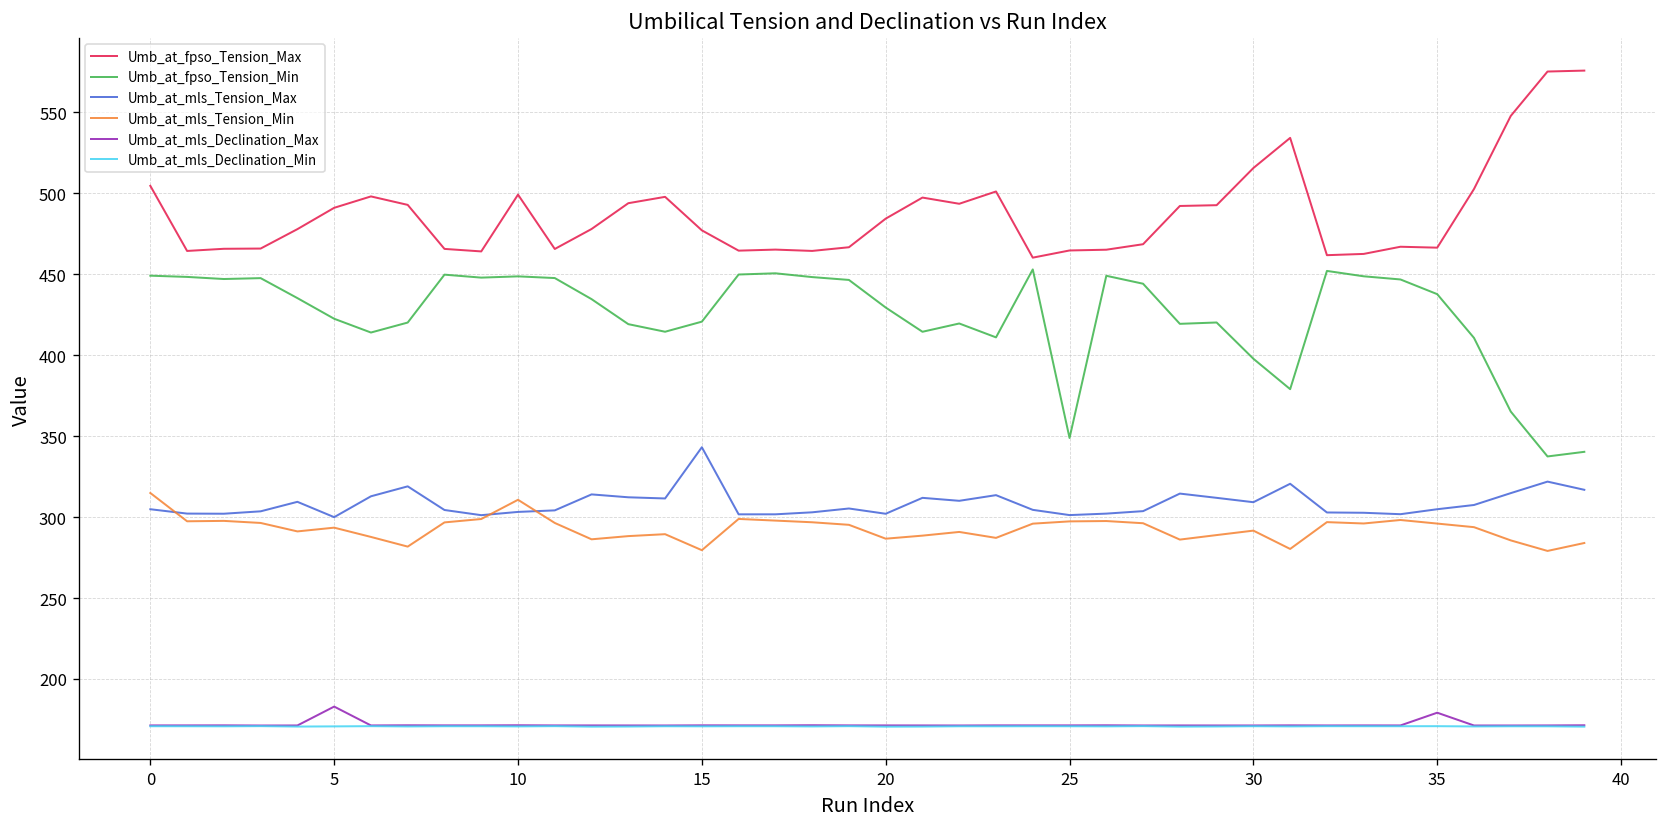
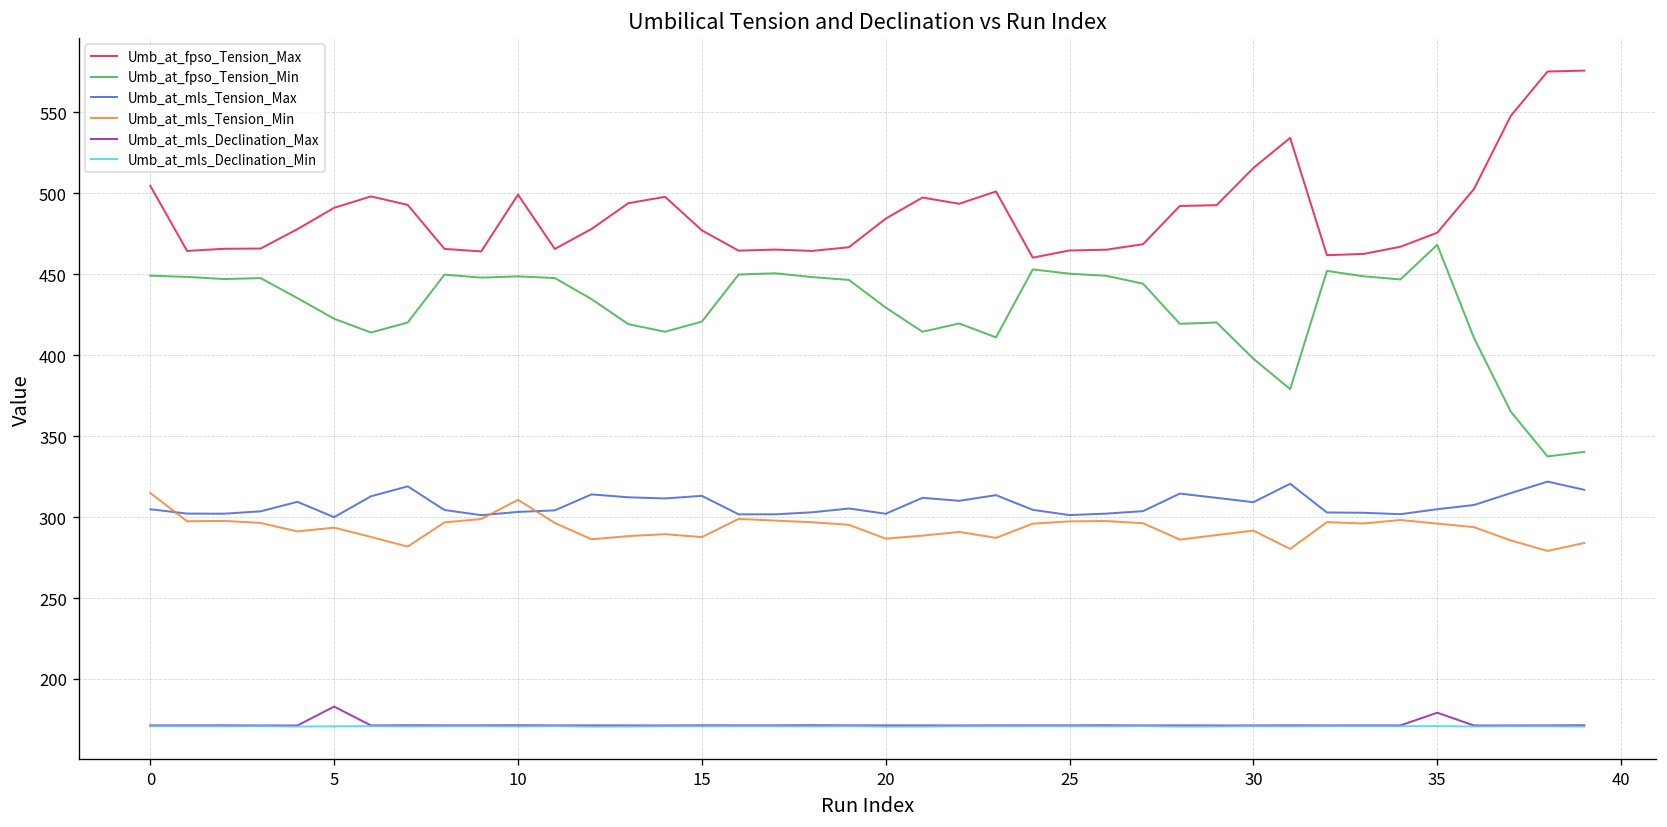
  {
    "Umb_at_fpso_Tension_Max": {
      "0": 505,
      "5": 491,
      "10": 499,
      "15": 477,
      "20": 484,
      "25": 465,
      "30": 516,
-     "35": 466
+     "35": 476
    },
    "Umb_at_fpso_Tension_Min": {
      "0": 449,
      "5": 423,
      "10": 449,
      "15": 421,
      "20": 429,
-     "25": 349,
+     "25": 450,
      "30": 398,
-     "35": 438
+     "35": 468
    },
    "Umb_at_mls_Tension_Max": {
      "0": 305,
      "5": 300,
      "10": 303,
-     "15": 343,
+     "15": 313,
      "20": 302,
      "25": 301,
      "30": 309,
      "35": 305
    },
    "Umb_at_mls_Tension_Min": {
      "0": 315,
      "5": 293,
      "10": 311,
-     "15": 280,
+     "15": 288,
      "20": 287,
      "25": 297,
      "30": 292,
      "35": 296
    },
    "Umb_at_mls_Declination_Max": {
      "5": 183,
      "35": 179
    },
    "Umb_at_mls_Declination_Min": {
      "5": 171,
      "35": 171
    }
  }
